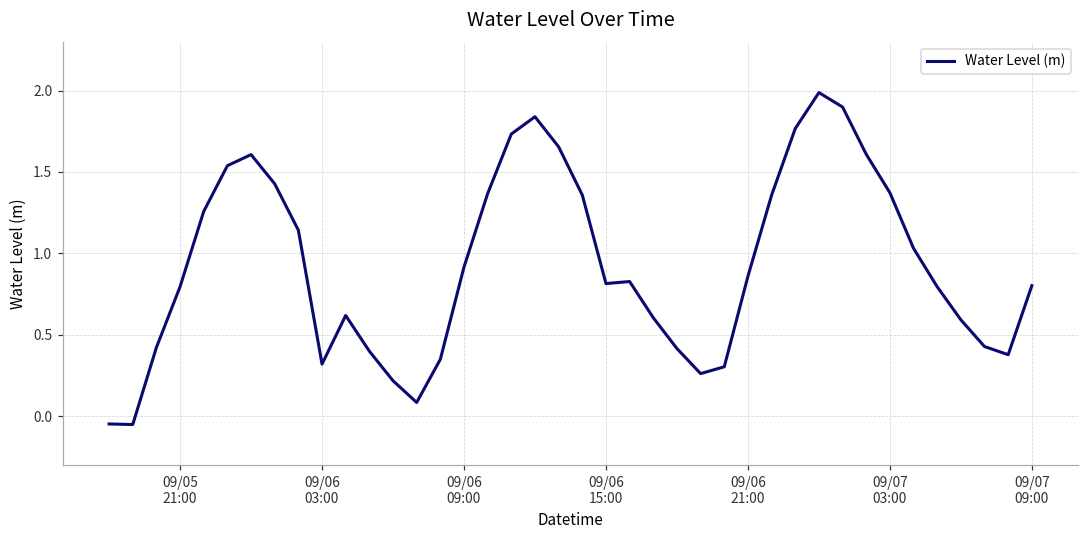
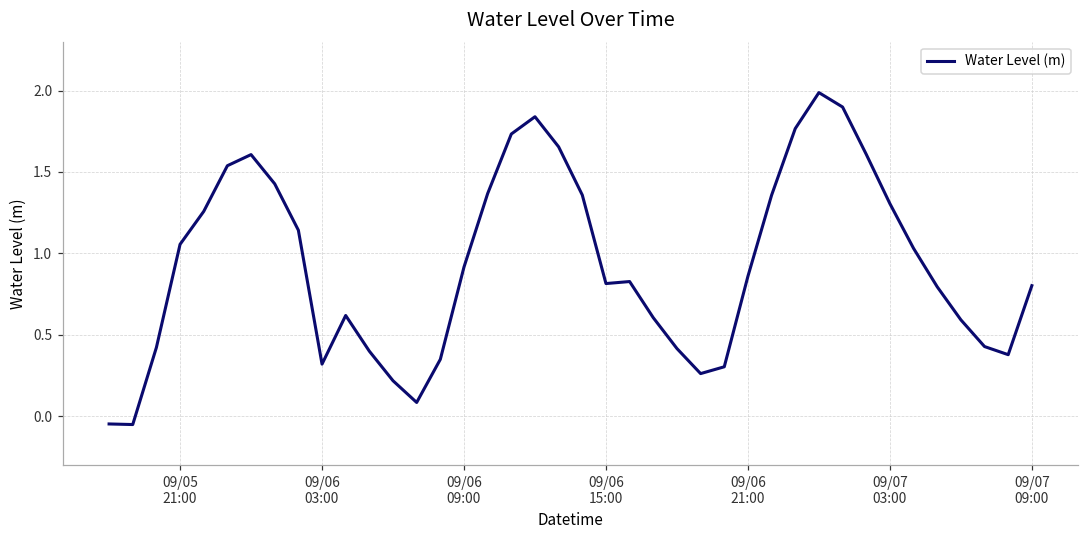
  {
-   "09/05 21:00": 0.80,
+   "09/05 21:00": 1.06,
    "09/06 03:00": 0.32,
    "09/06 09:00": 0.92,
    "09/06 15:00": 0.81,
    "09/06 21:00": 0.86,
-   "09/07 03:00": 1.37,
+   "09/07 03:00": 1.31,
    "09/07 09:00": 0.80
  }
